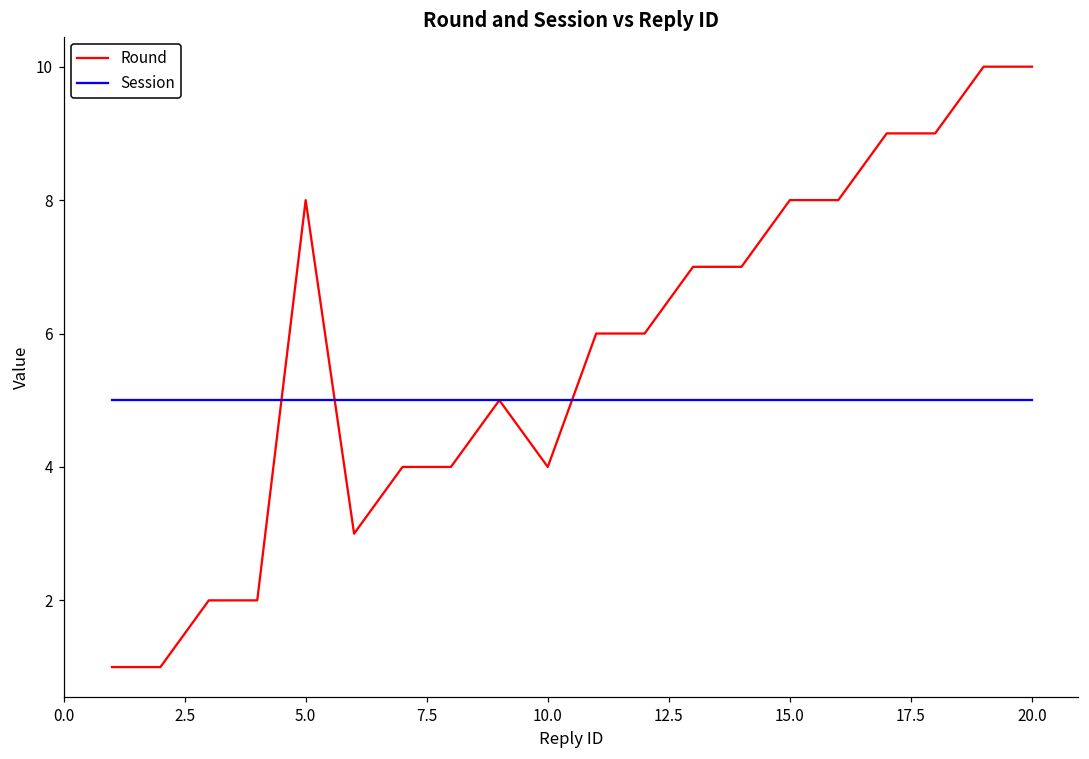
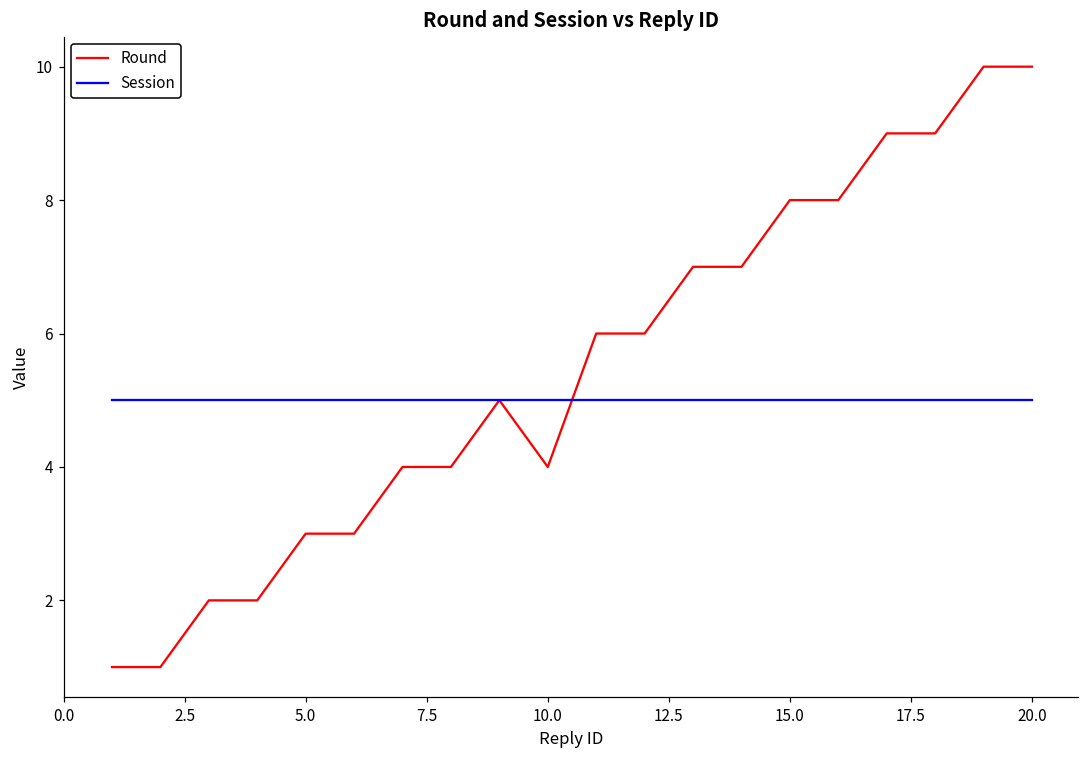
  {
    "Round": {
-     "5.0": 8,
+     "5.0": 3,
      "10.0": 4,
      "15.0": 8,
      "20.0": 10
    },
    "Session": {
      "5.0": 5,
      "10.0": 5,
      "15.0": 5,
      "20.0": 5
    }
  }
